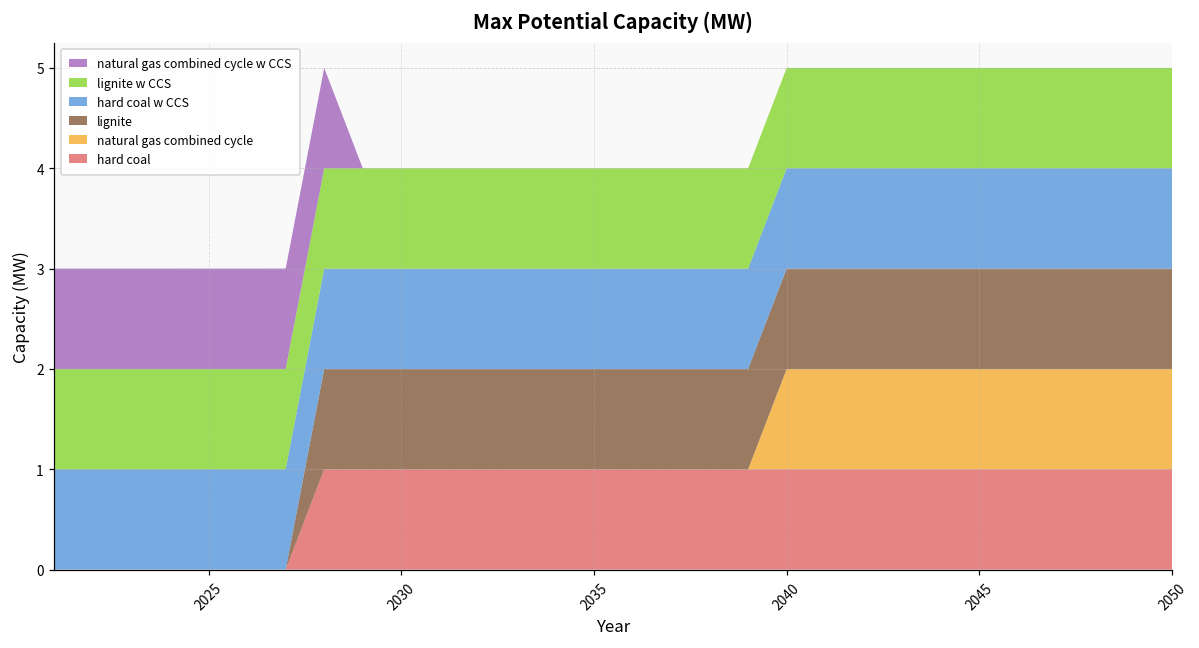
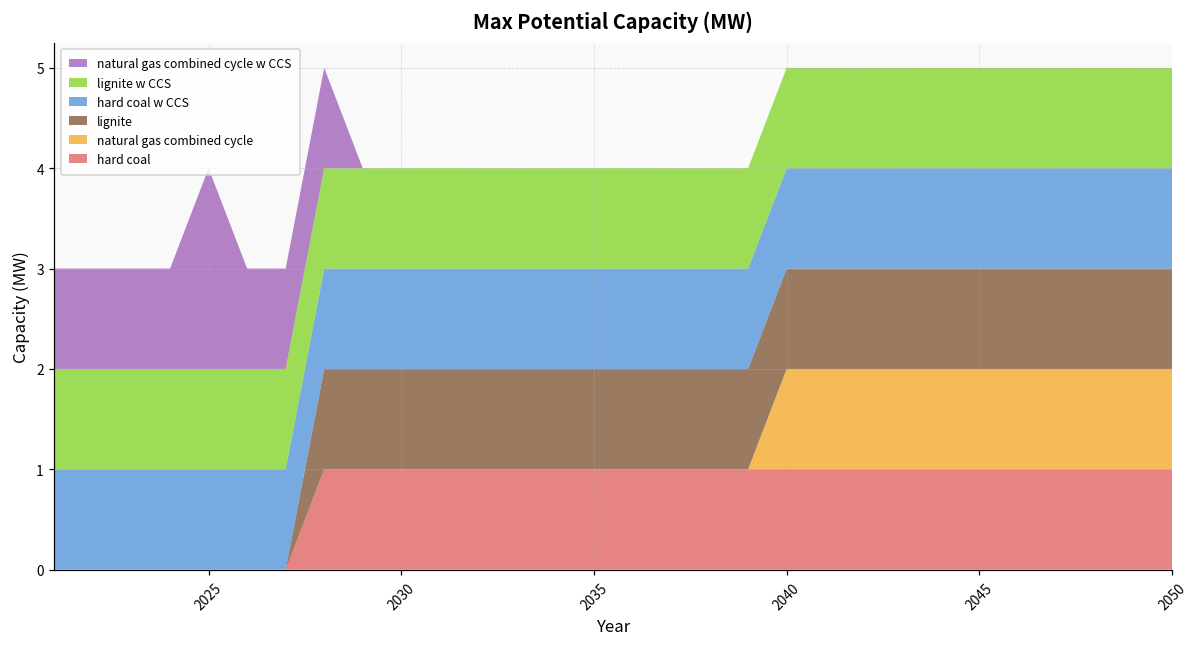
  {
    "hard coal": {
      "2040": 1,
      "2045": 1,
      "2050": 1
    },
    "lignite": {
      "2030": 1,
      "2035": 1,
      "2040": 1,
      "2045": 1,
      "2050": 1
    },
    "hard coal w CCS": {
      "2025": 1,
      "2030": 1,
      "2035": 1,
      "2040": 1,
      "2045": 1,
      "2050": 1
    },
    "lignite w CCS": {
      "2025": 1
    },
    "natural gas combined cycle w CCS": {
-     "2025": 1
+     "2025": 2
    }
  }
